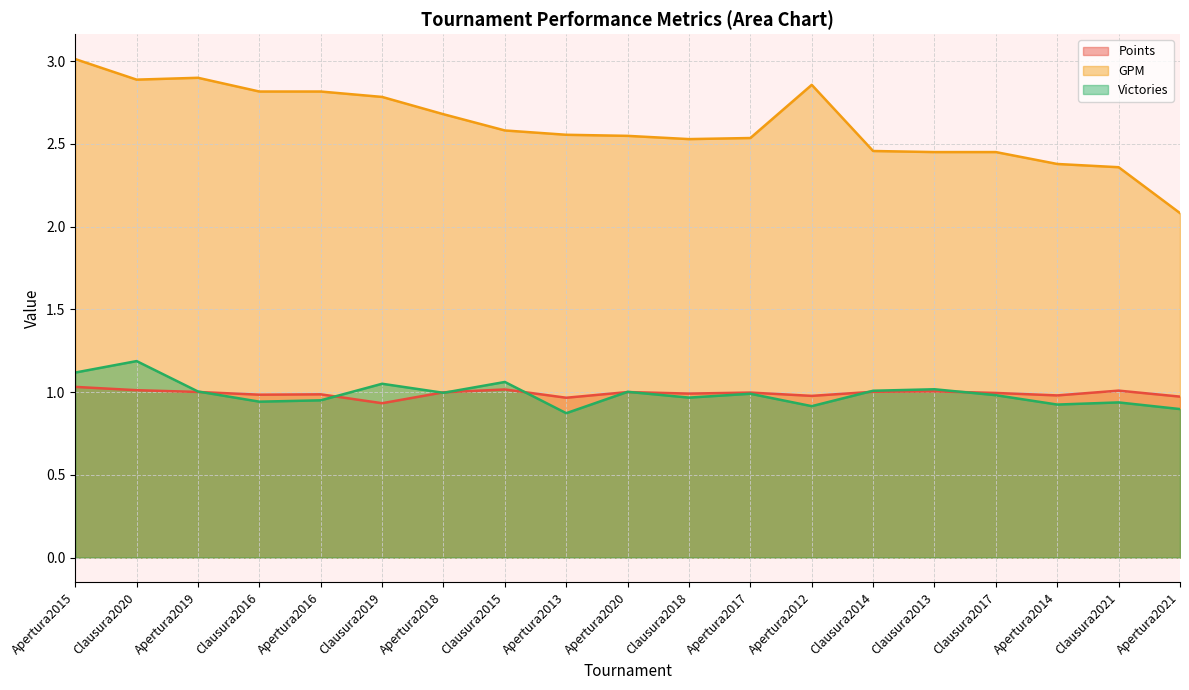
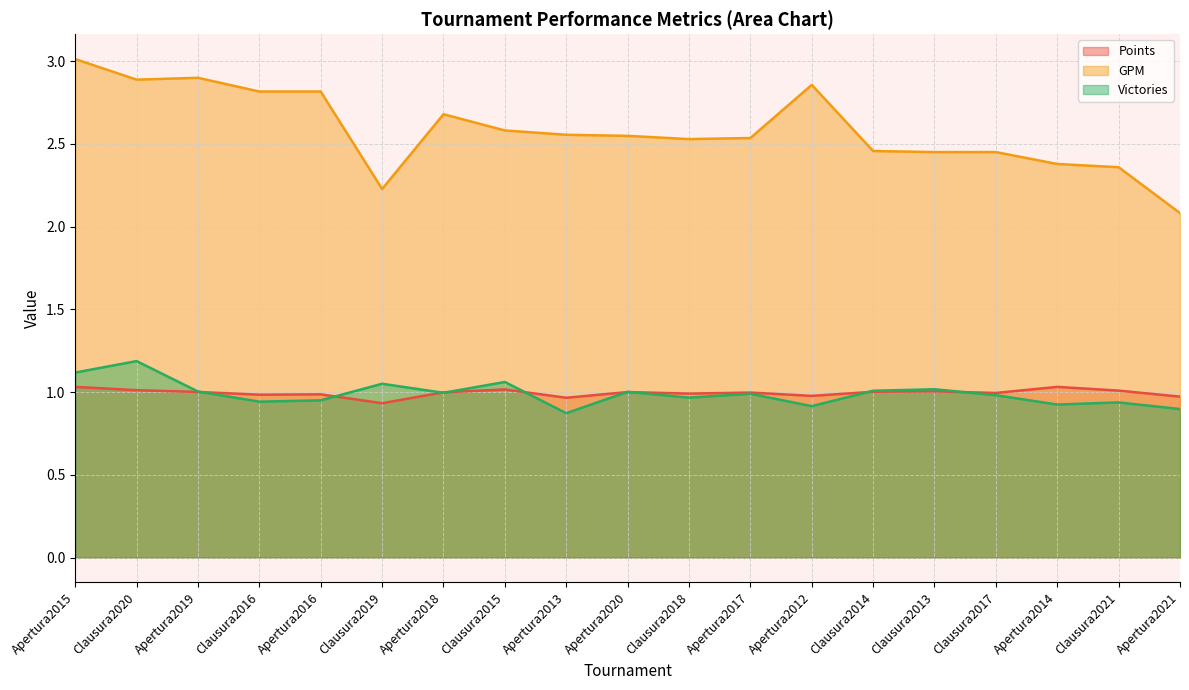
  {
    "Points": {
      "Apertura2015": 1.03,
      "Clausura2020": 1.01,
      "Clausura2016": 0.98,
      "Apertura2016": 0.99,
      "Clausura2019": 0.93,
      "Clausura2015": 1.02,
      "Apertura2013": 0.97,
      "Clausura2018": 0.99,
      "Apertura2012": 0.98,
-     "Apertura2014": 0.98,
+     "Apertura2014": 1.03,
      "Clausura2021": 1.01,
      "Apertura2021": 0.97
    },
    "GPM": {
      "Apertura2015": 3.01,
      "Clausura2020": 2.89,
      "Apertura2019": 2.90,
      "Clausura2016": 2.82,
      "Apertura2016": 2.82,
-     "Clausura2019": 2.78,
+     "Clausura2019": 2.23,
      "Apertura2018": 2.68,
      "Clausura2015": 2.58,
      "Apertura2013": 2.56,
      "Apertura2020": 2.55,
      "Clausura2018": 2.53,
      "Apertura2017": 2.54,
      "Apertura2012": 2.86,
      "Clausura2014": 2.46,
      "Clausura2013": 2.45,
      "Clausura2017": 2.45,
      "Apertura2014": 2.38,
      "Clausura2021": 2.36,
      "Apertura2021": 2.08
    },
    "Victories": {
      "Apertura2015": 1.12,
      "Clausura2020": 1.19,
      "Clausura2016": 0.94,
      "Apertura2016": 0.95,
      "Clausura2019": 1.05,
      "Clausura2015": 1.06,
      "Apertura2013": 0.87,
      "Clausura2018": 0.97,
      "Apertura2012": 0.92,
      "Apertura2014": 0.92,
      "Clausura2021": 0.94,
      "Apertura2021": 0.90
    }
  }
